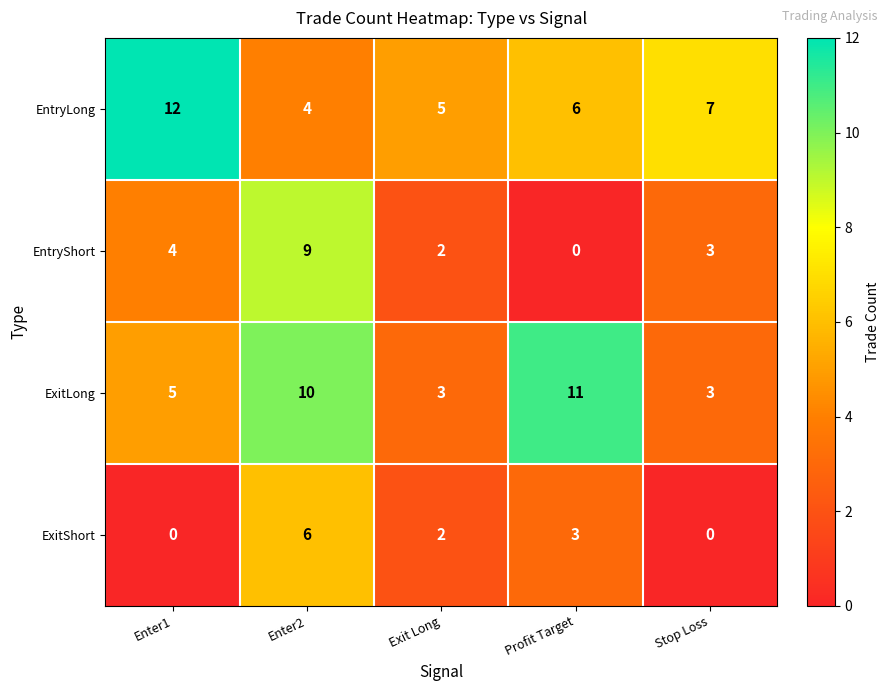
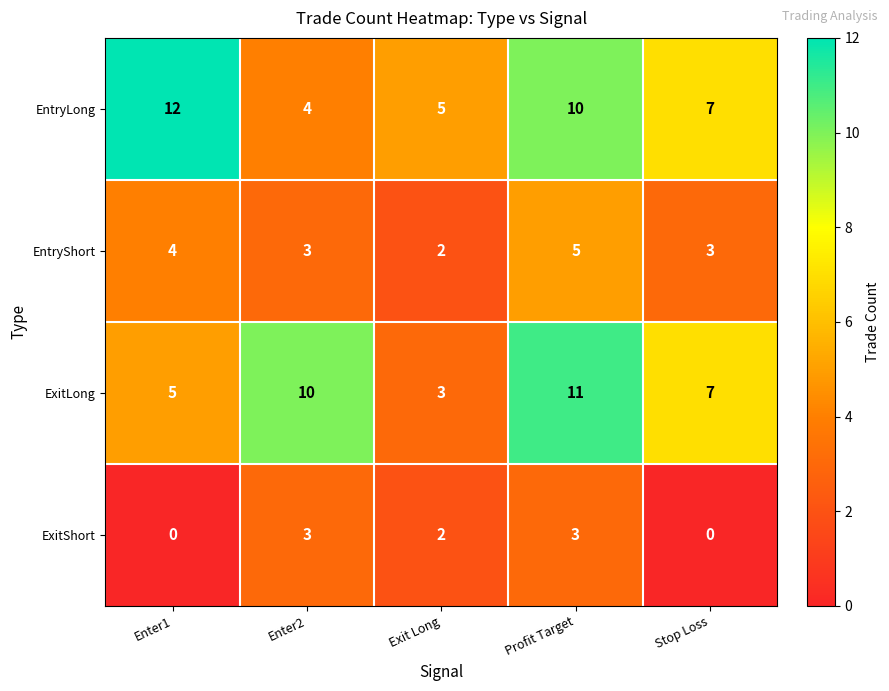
  {
    "EntryLong": {
      "Enter1": 12,
      "Enter2": 4,
      "Exit Long": 5,
-     "Profit Target": 6,
+     "Profit Target": 10,
      "Stop Loss": 7
    },
    "EntryShort": {
      "Enter1": 4,
-     "Enter2": 9,
+     "Enter2": 3,
      "Exit Long": 2,
-     "Profit Target": 0,
+     "Profit Target": 5,
      "Stop Loss": 3
    },
    "ExitLong": {
      "Enter1": 5,
      "Enter2": 10,
      "Exit Long": 3,
      "Profit Target": 11,
-     "Stop Loss": 3
+     "Stop Loss": 7
    },
    "ExitShort": {
      "Enter1": 0,
-     "Enter2": 6,
+     "Enter2": 3,
      "Exit Long": 2,
      "Profit Target": 3,
      "Stop Loss": 0
    }
  }
